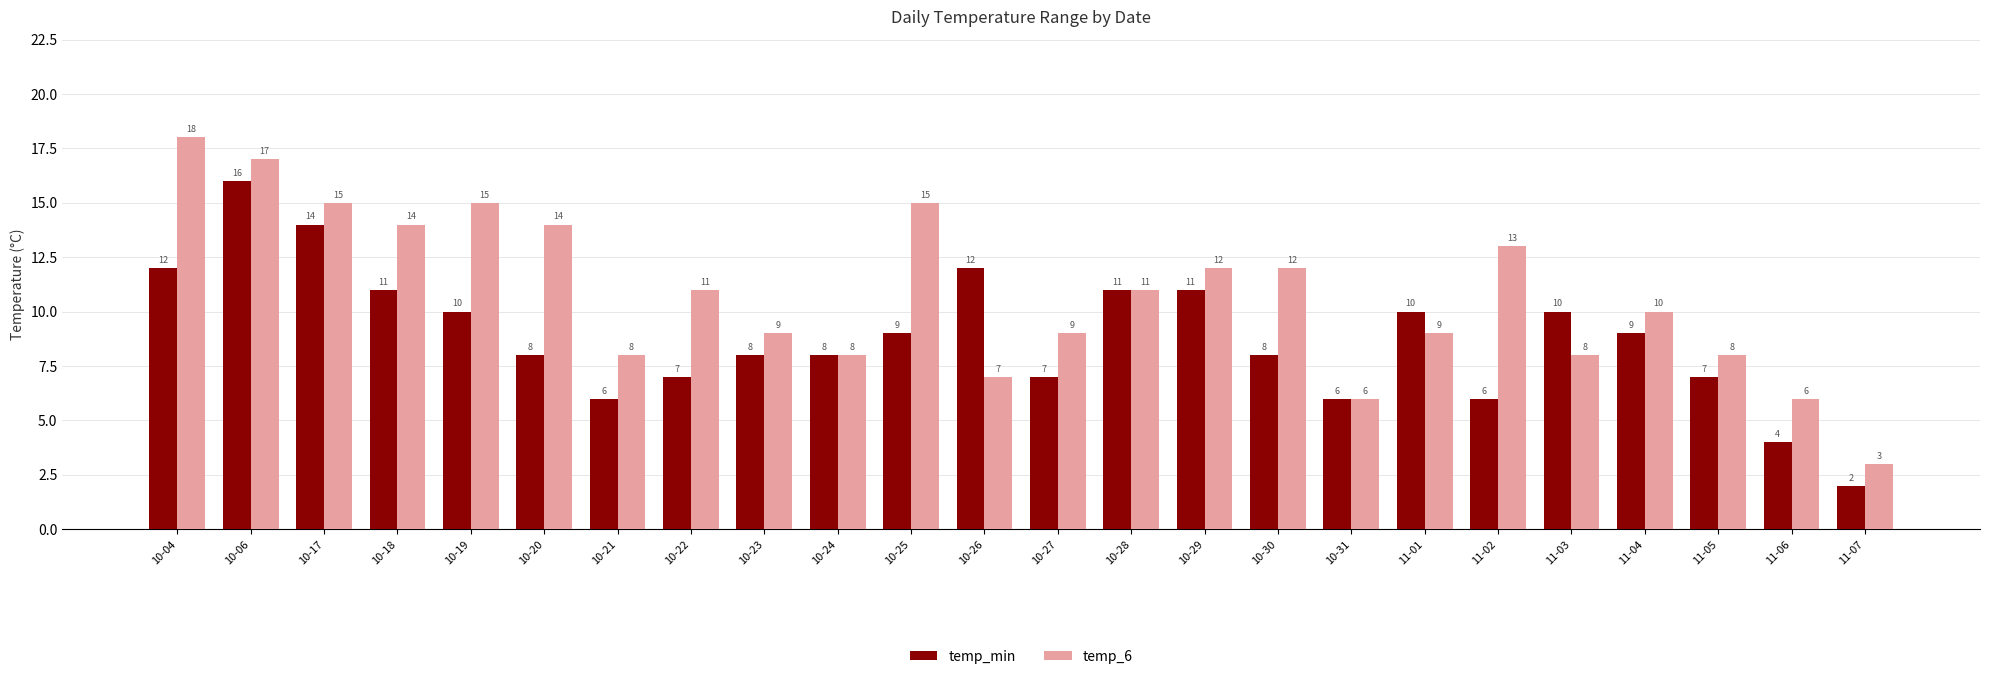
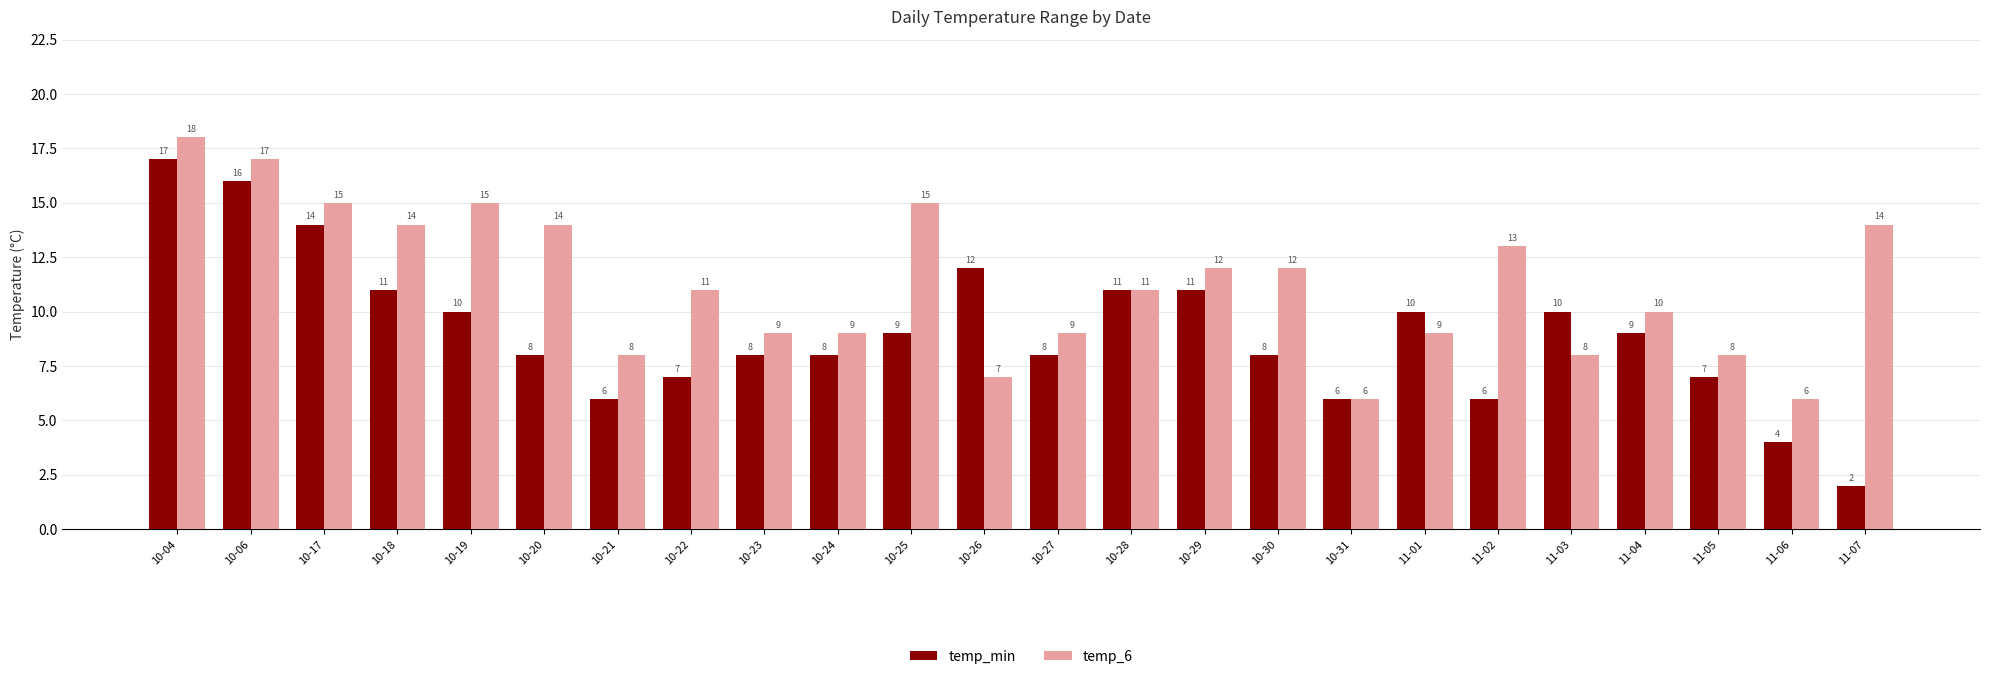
  {
    "temp_min": {
-     "10-04": 12,
+     "10-04": 17,
      "10-06": 16,
      "10-17": 14,
      "10-18": 11,
      "10-19": 10,
      "10-20": 8,
      "10-21": 6,
      "10-22": 7,
      "10-23": 8,
      "10-24": 8,
      "10-25": 9,
      "10-26": 12,
-     "10-27": 7,
+     "10-27": 8,
      "10-28": 11,
      "10-29": 11,
      "10-30": 8,
      "10-31": 6,
      "11-01": 10,
      "11-02": 6,
      "11-03": 10,
      "11-04": 9,
      "11-05": 7,
      "11-06": 4,
      "11-07": 2
    },
    "temp_6": {
      "10-04": 18,
      "10-06": 17,
      "10-17": 15,
      "10-18": 14,
      "10-19": 15,
      "10-20": 14,
      "10-21": 8,
      "10-22": 11,
      "10-23": 9,
-     "10-24": 8,
+     "10-24": 9,
      "10-25": 15,
      "10-26": 7,
      "10-27": 9,
      "10-28": 11,
      "10-29": 12,
      "10-30": 12,
      "10-31": 6,
      "11-01": 9,
      "11-02": 13,
      "11-03": 8,
      "11-04": 10,
      "11-05": 8,
      "11-06": 6,
-     "11-07": 3
+     "11-07": 14
    }
  }
